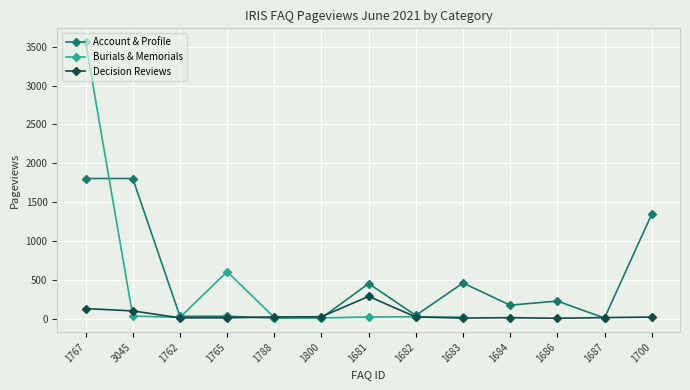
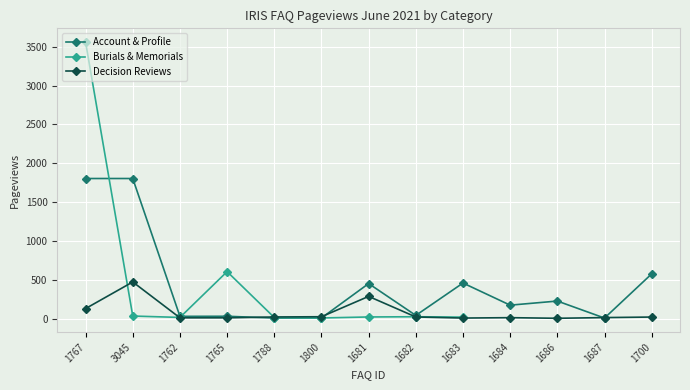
  {
    "Account & Profile": {
      "1767": 1800,
      "3045": 1800,
      "1681": 500,
      "1683": 500,
      "1684": 200,
      "1686": 200,
-     "1700": 1300
+     "1700": 600
    },
    "Burials & Memorials": {
      "3045": 0,
      "1765": 600,
      "1681": 0
    },
    "Decision Reviews": {
      "1767": 100,
-     "3045": 100,
+     "3045": 500,
      "1681": 300,
      "1684": 0,
      "1686": 0,
      "1700": 0
    }
  }
